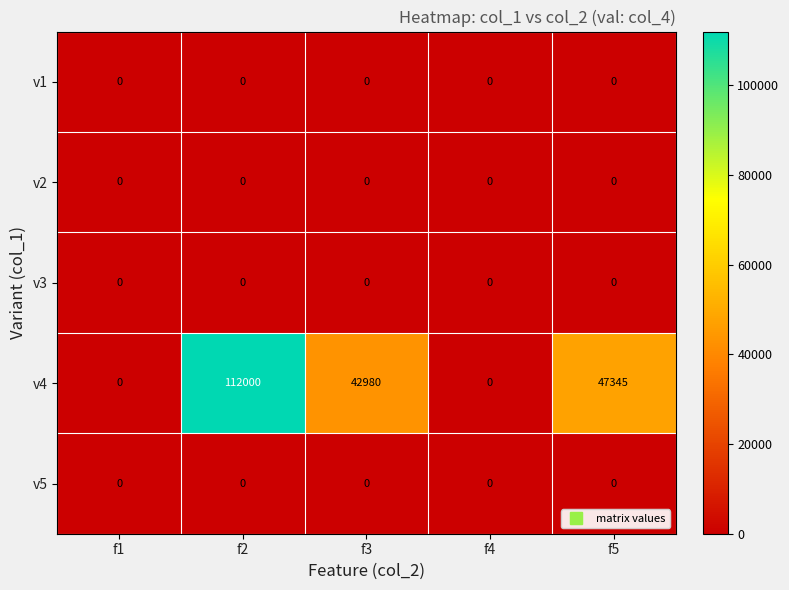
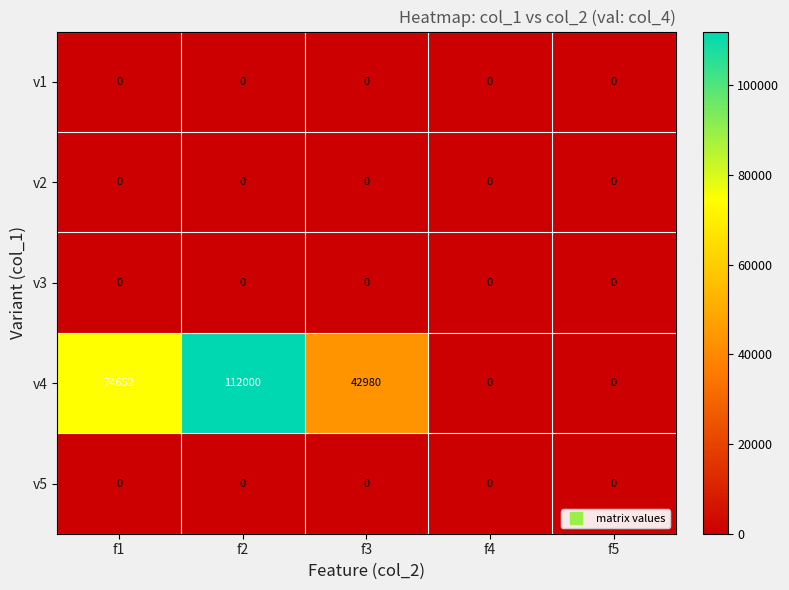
  {
    "v1": {
      "f1": 0,
      "f2": 0,
      "f3": 0,
      "f4": 0,
      "f5": 0
    },
    "v2": {
      "f1": 0,
      "f2": 0,
      "f3": 0,
      "f4": 0,
      "f5": 0
    },
    "v3": {
      "f1": 0,
      "f2": 0,
      "f3": 0,
      "f4": 0,
      "f5": 0
    },
    "v4": {
-     "f1": 0,
+     "f1": 74652,
      "f2": 112000,
      "f3": 42980,
      "f4": 0,
-     "f5": 47345
+     "f5": 0
    },
    "v5": {
      "f1": 0,
      "f2": 0,
      "f3": 0,
      "f4": 0,
      "f5": 0
    }
  }
